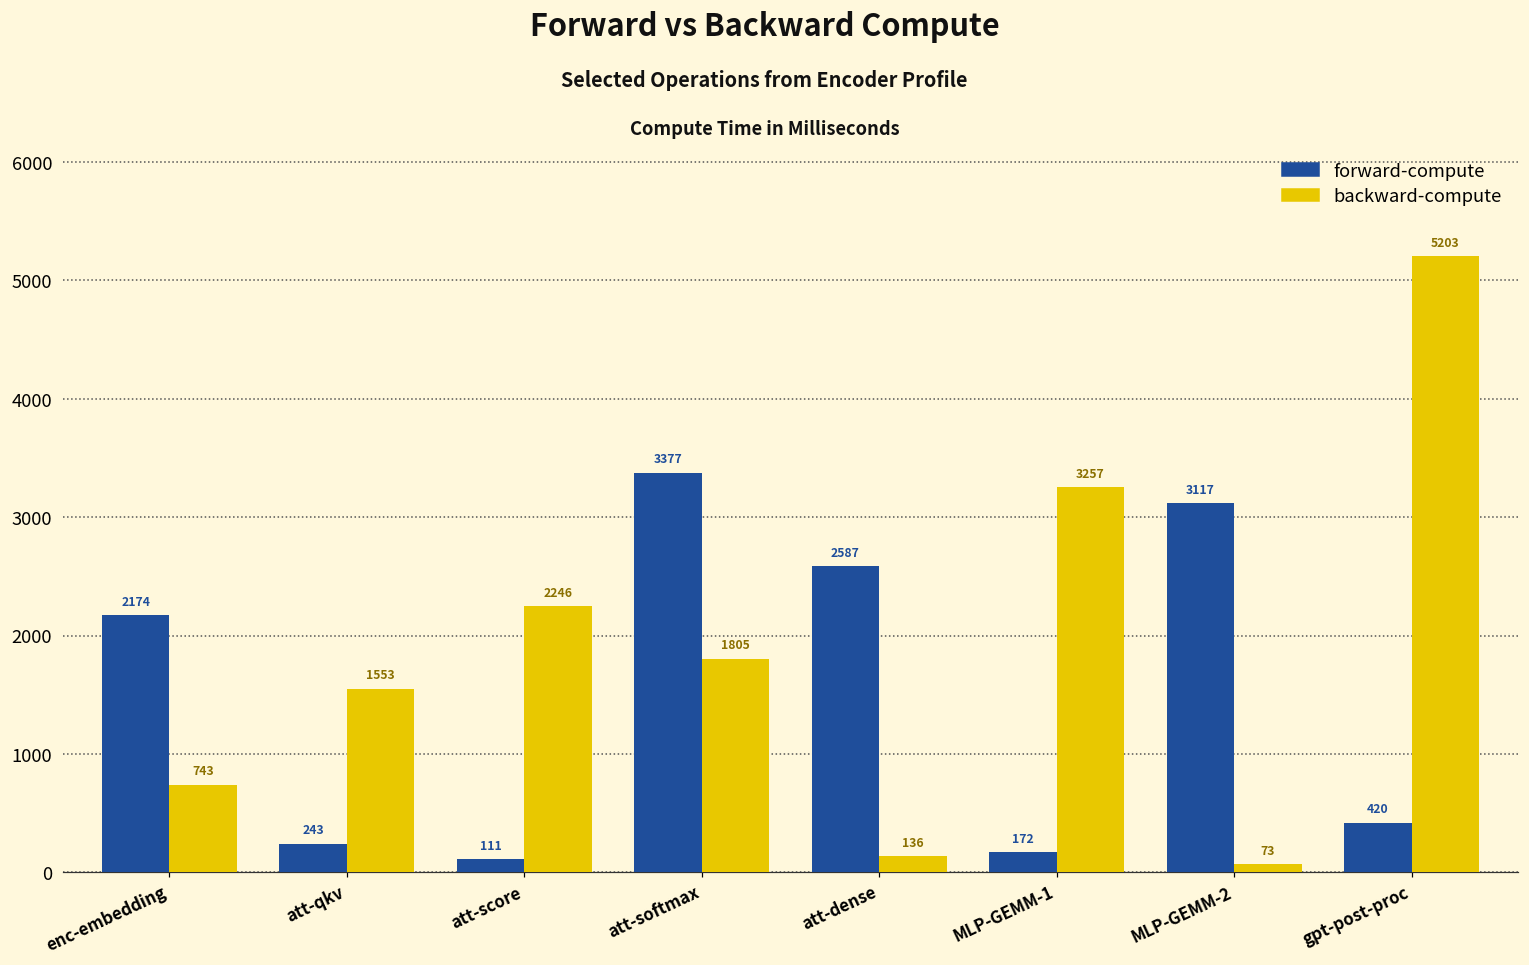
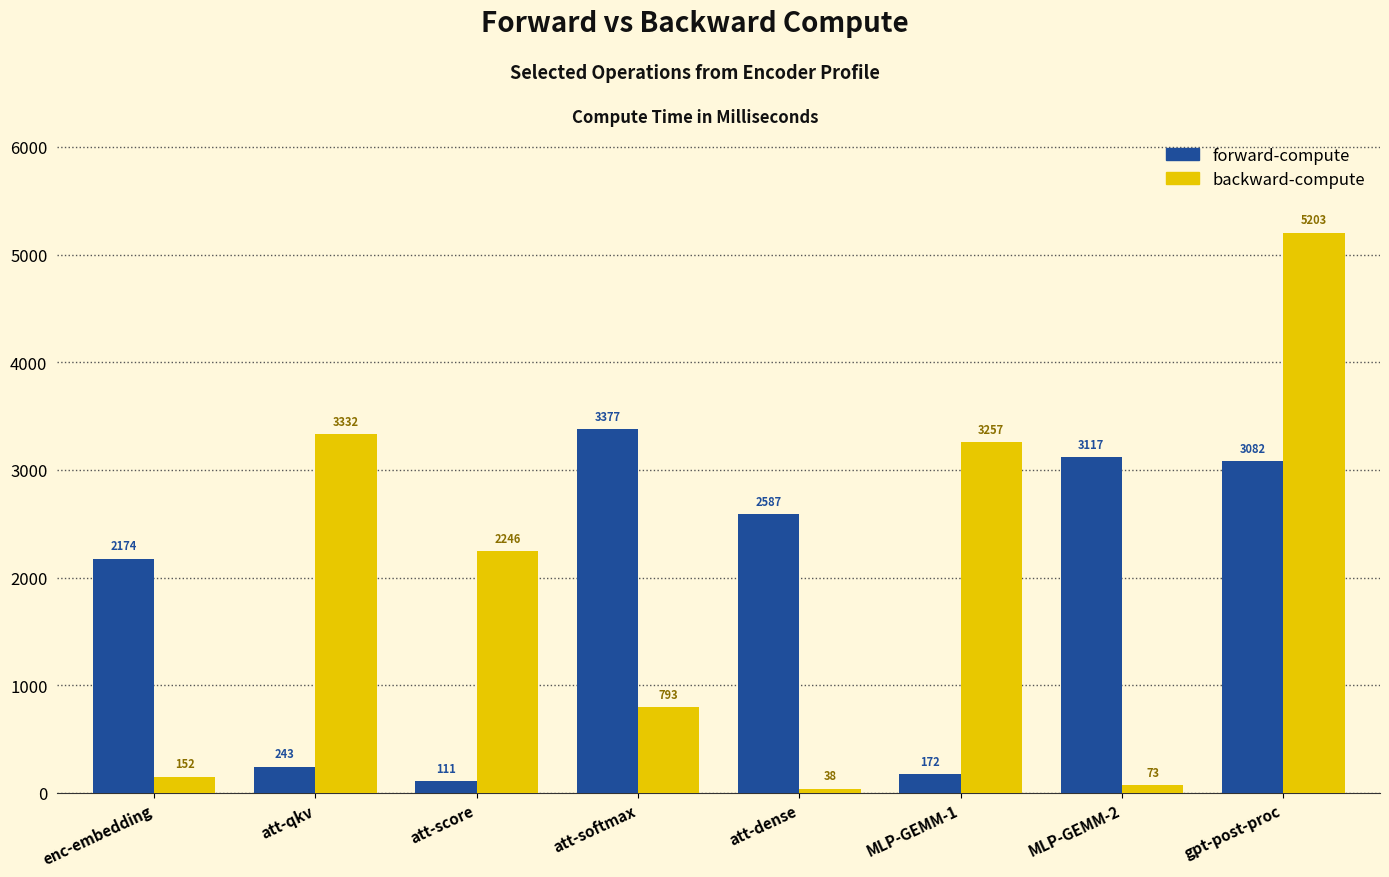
  {
    "forward-compute": {
      "enc-embedding": 2174,
      "att-qkv": 243,
      "att-score": 111,
      "att-softmax": 3377,
      "att-dense": 2587,
      "MLP-GEMM-1": 172,
      "MLP-GEMM-2": 3117,
-     "gpt-post-proc": 420
+     "gpt-post-proc": 3082
    },
    "backward-compute": {
-     "enc-embedding": 743,
-     "att-qkv": 1553,
+     "enc-embedding": 152,
+     "att-qkv": 3332,
      "att-score": 2246,
-     "att-softmax": 1805,
-     "att-dense": 136,
+     "att-softmax": 793,
+     "att-dense": 38,
      "MLP-GEMM-1": 3257,
      "MLP-GEMM-2": 73,
      "gpt-post-proc": 5203
    }
  }
